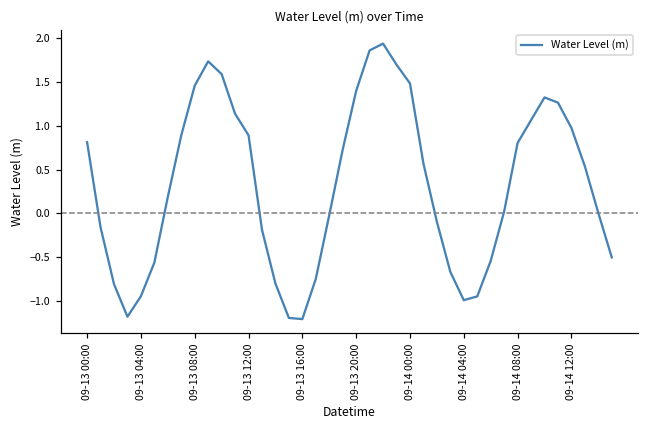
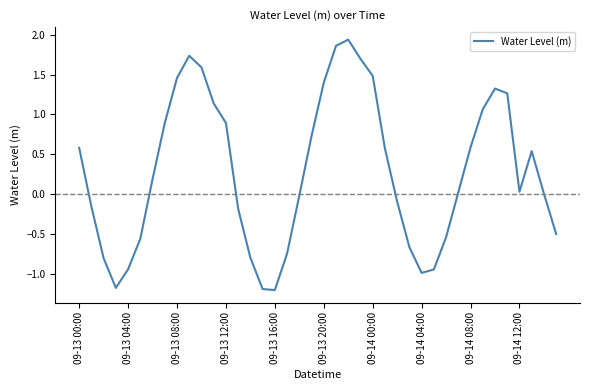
  {
-   "09-13 00:00": 0.8,
+   "09-13 00:00": 0.6,
    "09-13 04:00": -0.9,
    "09-13 08:00": 1.5,
    "09-13 12:00": 0.9,
    "09-13 16:00": -1.2,
    "09-13 20:00": 1.4,
    "09-14 00:00": 1.5,
    "09-14 04:00": -1.0,
-   "09-14 08:00": 0.8,
-   "09-14 12:00": 1.0
+   "09-14 08:00": 0.6,
+   "09-14 12:00": 0.0
  }
